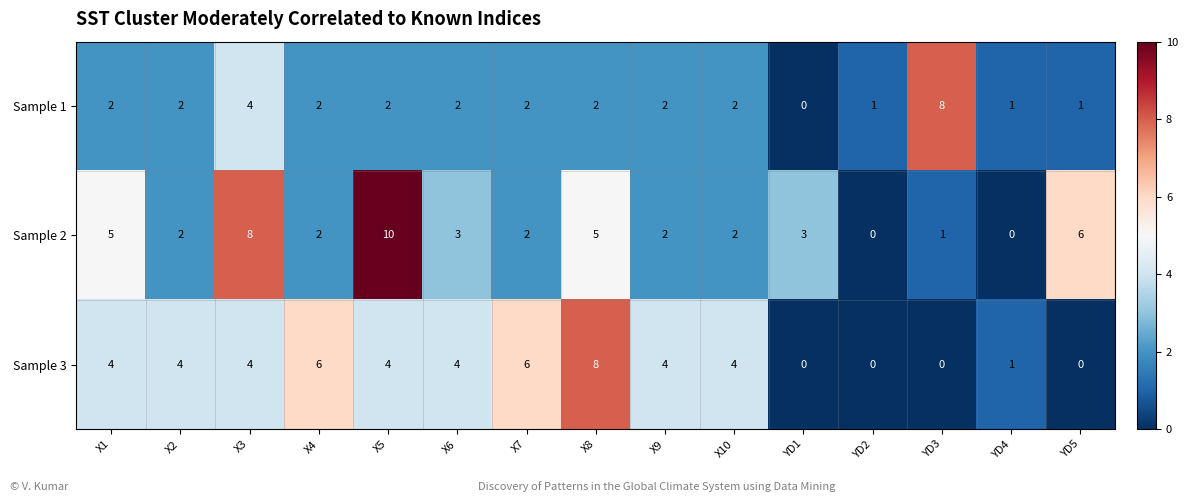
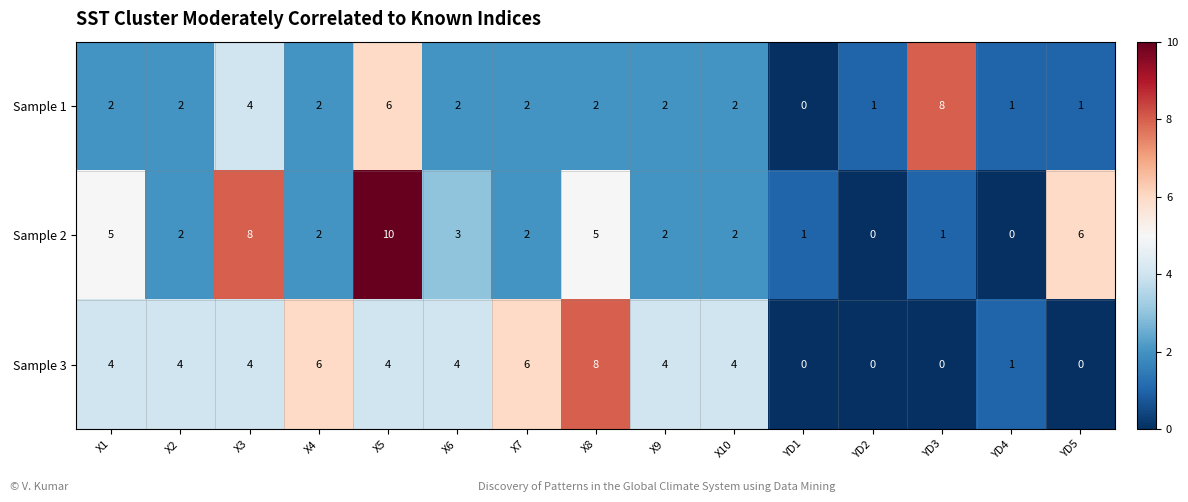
  {
    "Sample 1": {
      "X1": 2,
      "X2": 2,
      "X3": 4,
      "X4": 2,
-     "X5": 2,
+     "X5": 6,
      "X6": 2,
      "X7": 2,
      "X8": 2,
      "X9": 2,
      "X10": 2,
      "YD1": 0,
      "YD2": 1,
      "YD3": 8,
      "YD4": 1,
      "YD5": 1
    },
    "Sample 2": {
      "X1": 5,
      "X2": 2,
      "X3": 8,
      "X4": 2,
      "X5": 10,
      "X6": 3,
      "X7": 2,
      "X8": 5,
      "X9": 2,
      "X10": 2,
-     "YD1": 3,
+     "YD1": 1,
      "YD2": 0,
      "YD3": 1,
      "YD4": 0,
      "YD5": 6
    },
    "Sample 3": {
      "X1": 4,
      "X2": 4,
      "X3": 4,
      "X4": 6,
      "X5": 4,
      "X6": 4,
      "X7": 6,
      "X8": 8,
      "X9": 4,
      "X10": 4,
      "YD1": 0,
      "YD2": 0,
      "YD3": 0,
      "YD4": 1,
      "YD5": 0
    }
  }
